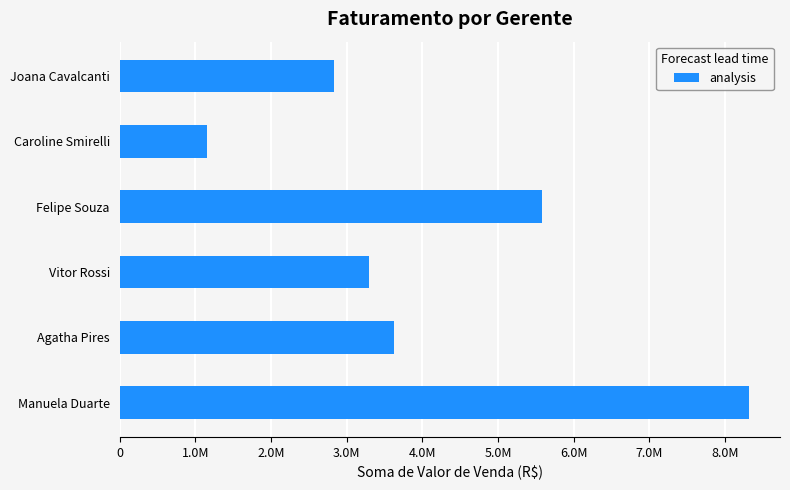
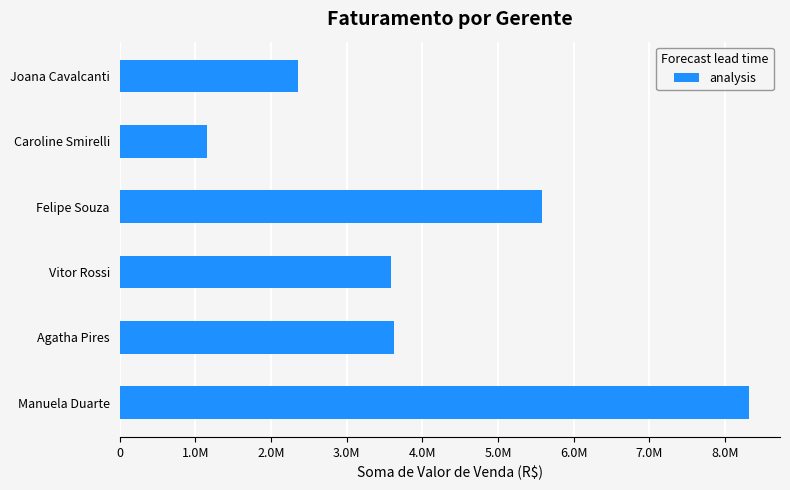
  {
-   "Joana Cavalcanti": 2800000,
+   "Joana Cavalcanti": 2400000,
    "Caroline Smirelli": 1200000,
    "Felipe Souza": 5600000,
-   "Vitor Rossi": 3300000,
+   "Vitor Rossi": 3600000,
    "Agatha Pires": 3600000,
    "Manuela Duarte": 8300000
  }
